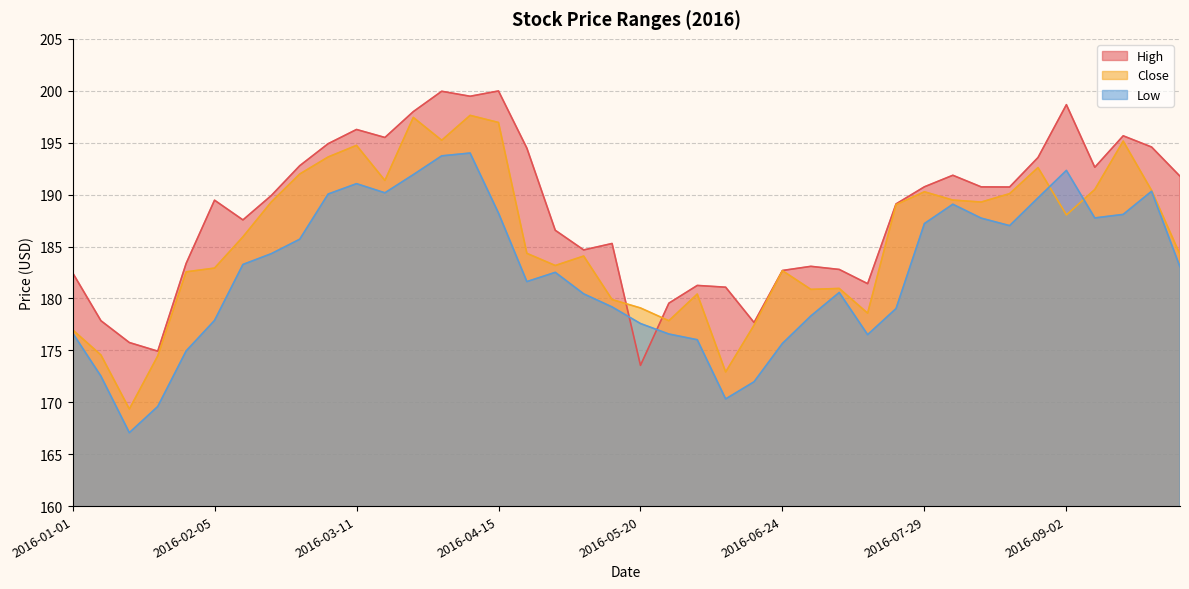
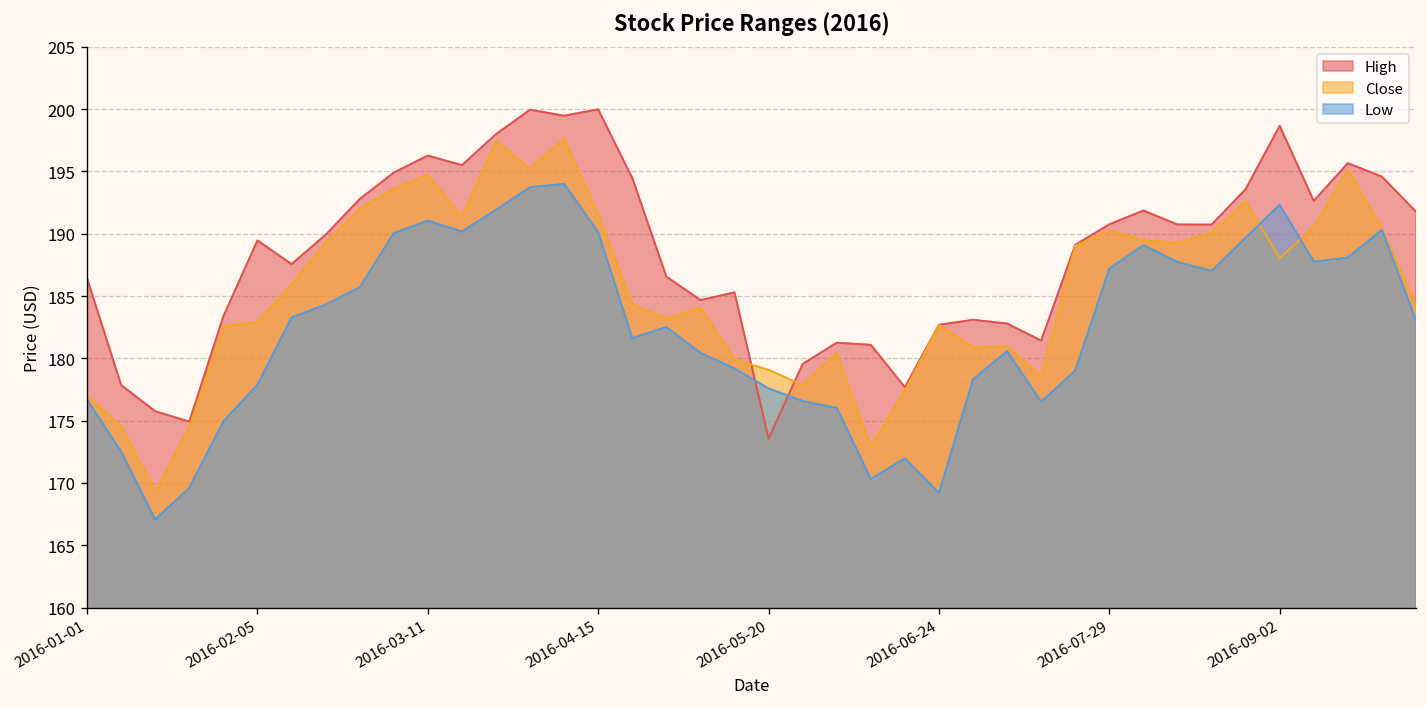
  {
    "High": {
-     "2016-01-01": 182.5,
+     "2016-01-01": 186.4,
      "2016-02-05": 189.5,
      "2016-03-11": 196.3,
      "2016-04-15": 200.0,
      "2016-05-20": 173.6,
      "2016-07-29": 190.8,
      "2016-09-02": 198.7
    },
    "Close": {
      "2016-01-01": 177.0,
      "2016-02-05": 182.9,
      "2016-03-11": 194.7,
-     "2016-04-15": 196.9,
+     "2016-04-15": 191.6,
      "2016-05-20": 179.1,
      "2016-07-29": 190.3,
      "2016-09-02": 188.0
    },
    "Low": {
      "2016-01-01": 176.7,
      "2016-02-05": 177.9,
      "2016-03-11": 191.1,
-     "2016-04-15": 188.2,
+     "2016-04-15": 190.1,
      "2016-05-20": 177.6,
-     "2016-06-24": 175.7,
+     "2016-06-24": 169.2,
      "2016-07-29": 187.2,
      "2016-09-02": 192.3
    }
  }
